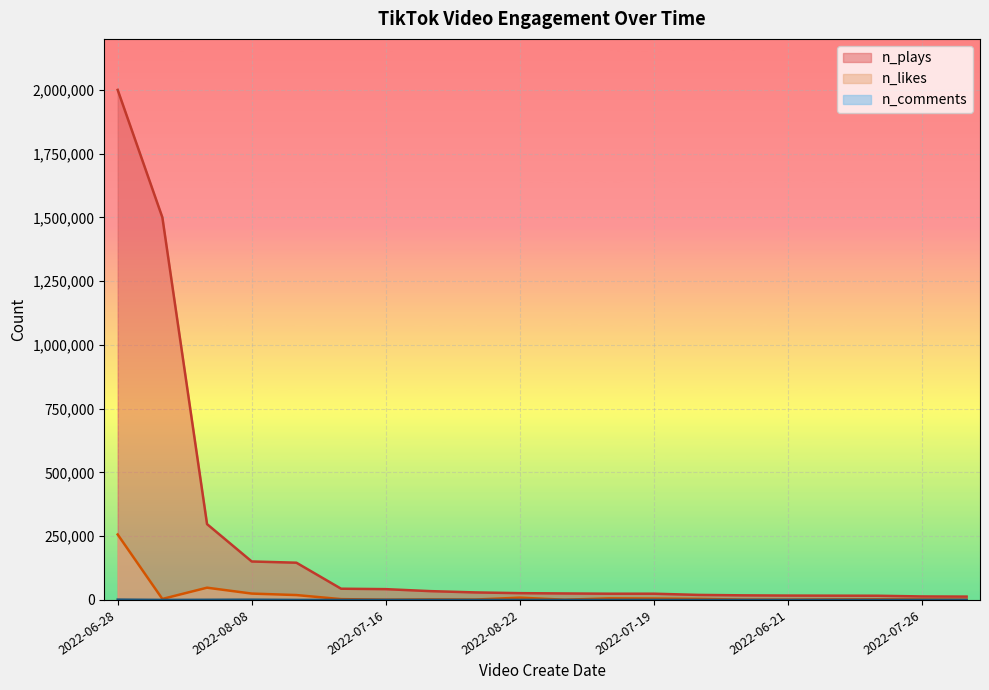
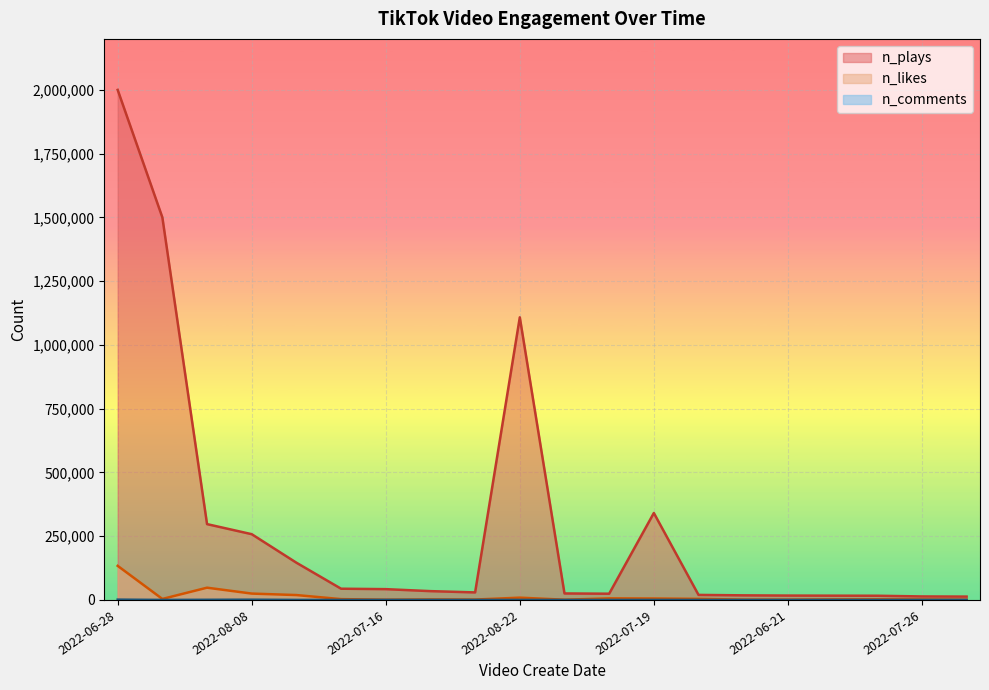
  {
    "n_plays": {
      "2022-06-28": "2,000,000",
-     "2022-08-08": "150,000",
-     "2022-08-22": "30,000",
-     "2022-07-19": "20,000",
+     "2022-08-08": "260,000",
+     "2022-08-22": "1,110,000",
+     "2022-07-19": "340,000",
      "2022-06-21": "20,000"
    },
    "n_likes": {
-     "2022-06-28": "260,000",
+     "2022-06-28": "130,000",
      "2022-08-08": "20,000"
    },
    "n_comments": {
      "2022-06-28": "0",
      "2022-08-08": "0"
    }
  }
